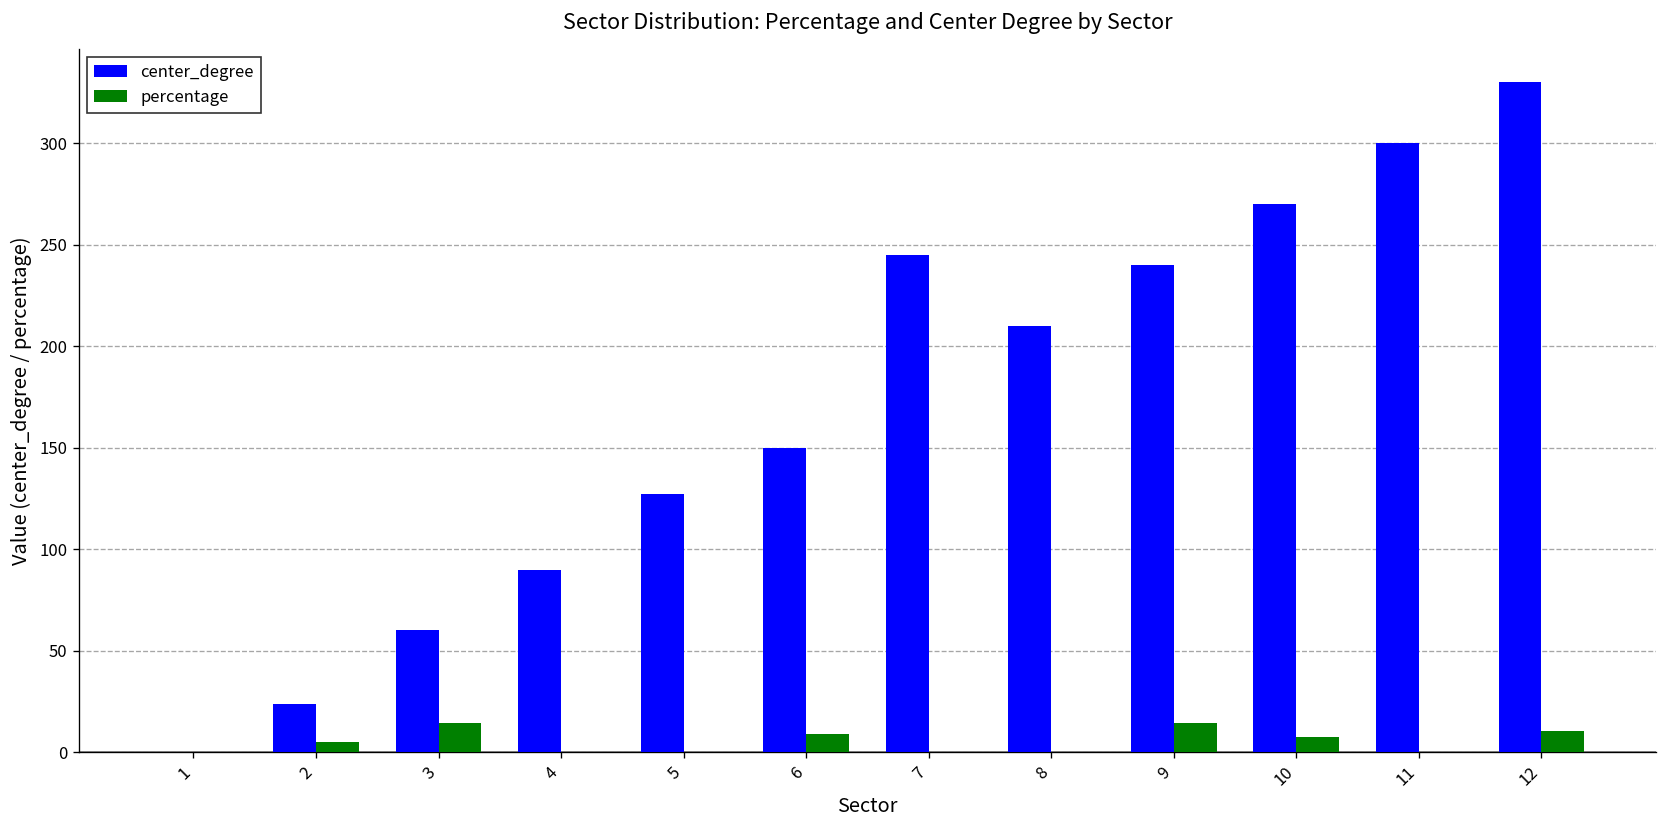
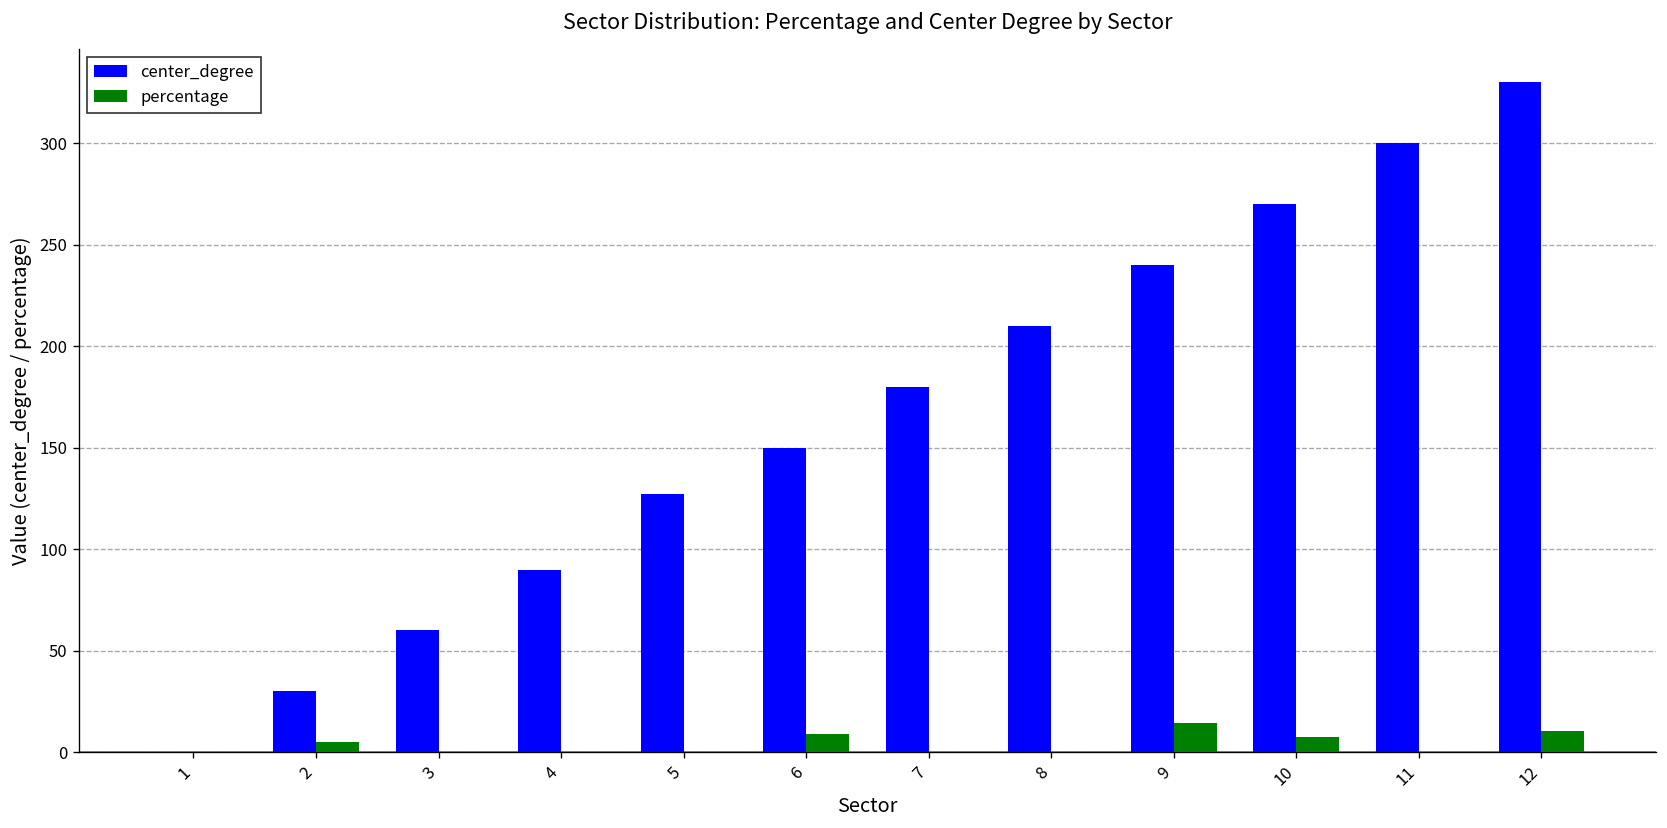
  {
    "center_degree": {
      "1": 0,
-     "2": 24,
+     "2": 30,
      "3": 60,
      "4": 90,
      "5": 127,
      "6": 150,
-     "7": 245,
+     "7": 180,
      "8": 210,
      "9": 240,
      "10": 270,
      "11": 300,
      "12": 330
    },
    "percentage": {
      "2": 5,
-     "3": 14,
+     "3": 0,
      "6": 9,
      "9": 14,
      "10": 8,
      "12": 10
    }
  }
